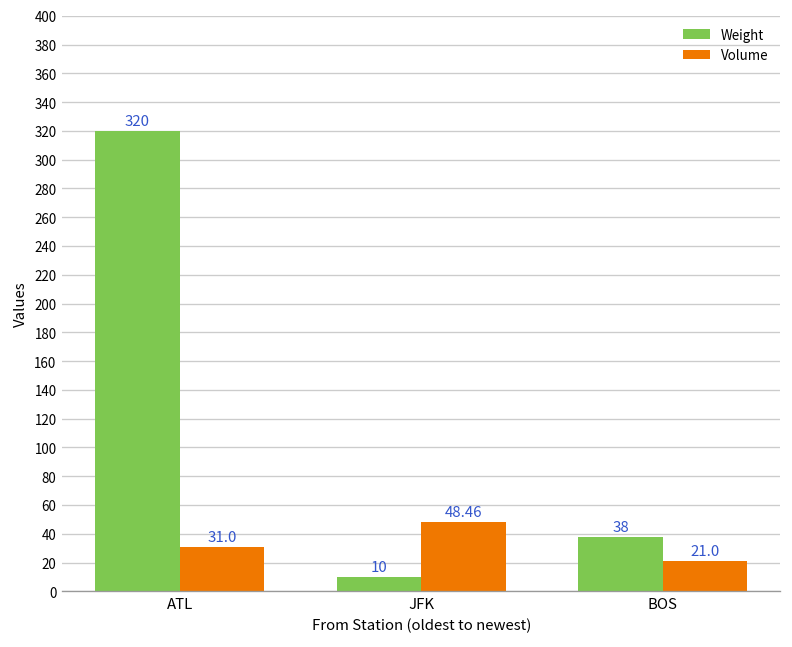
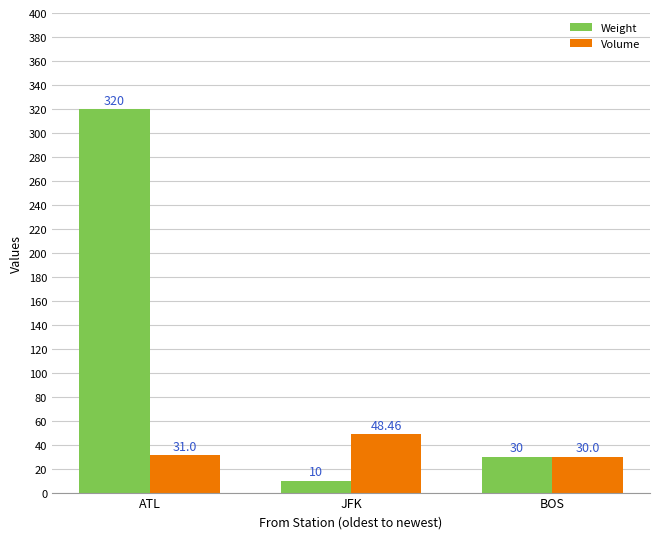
  {
    "Weight": {
      "ATL": 320,
      "JFK": 10,
-     "BOS": 38
+     "BOS": 30
    },
    "Volume": {
      "ATL": 31.0,
      "JFK": 48.46,
-     "BOS": 21.0
+     "BOS": 30.0
    }
  }
